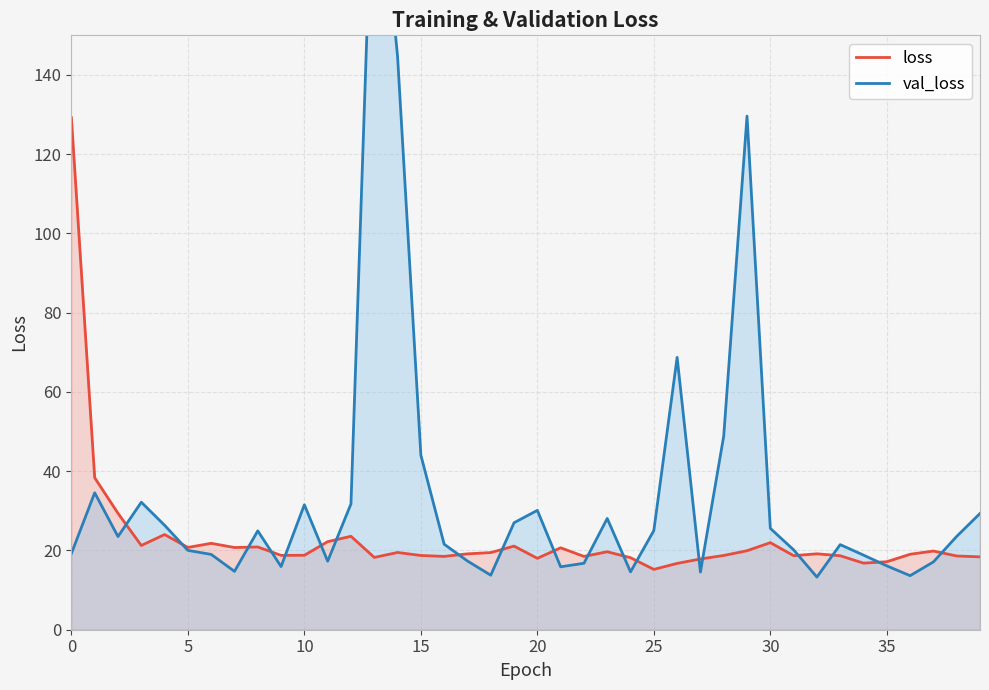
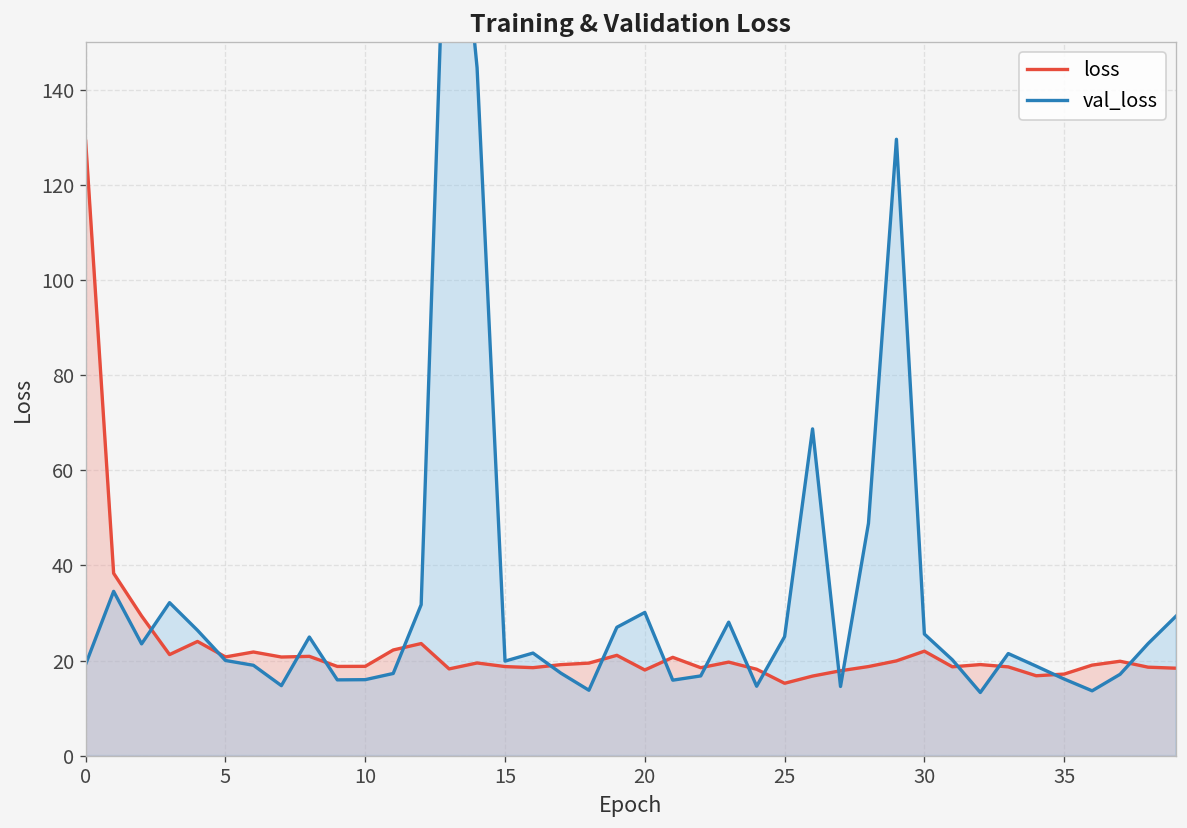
  {
    "loss": {
      "0": 129,
      "5": 21,
      "10": 19,
      "15": 19,
      "20": 18,
      "25": 15,
      "30": 22,
      "35": 17
    },
    "val_loss": {
      "0": 19,
      "5": 20,
-     "10": 32,
-     "15": 44,
+     "10": 16,
+     "15": 20,
      "20": 30,
      "25": 25,
      "30": 26,
      "35": 16
    }
  }
